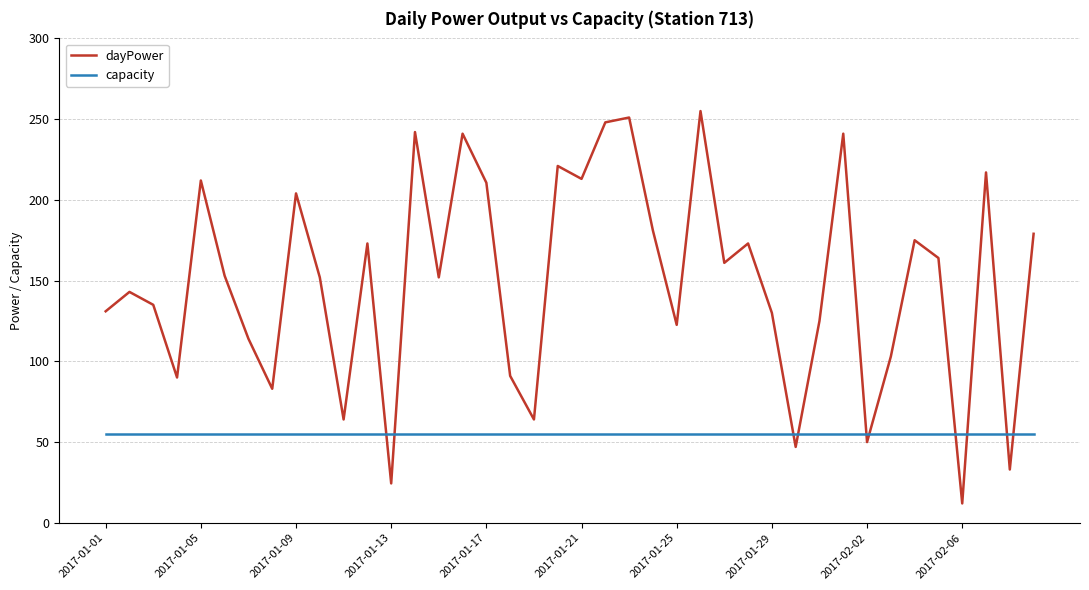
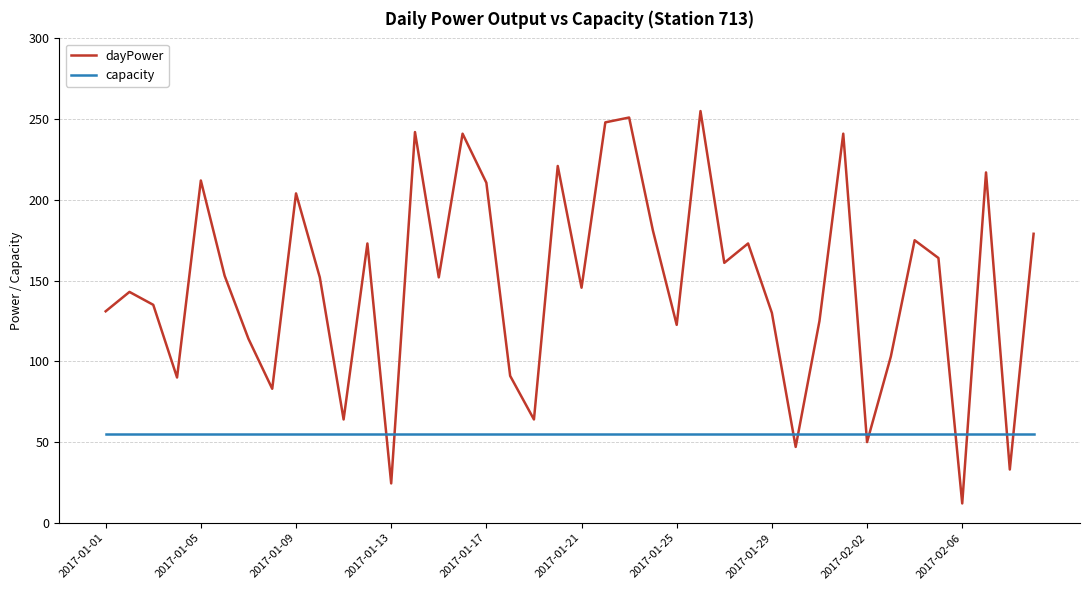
  {
    "dayPower": {
      "2017-01-01": 131,
      "2017-01-05": 212,
      "2017-01-09": 204,
      "2017-01-13": 24,
      "2017-01-17": 211,
-     "2017-01-21": 213,
+     "2017-01-21": 146,
      "2017-01-25": 123,
      "2017-01-29": 130,
      "2017-02-02": 50,
      "2017-02-06": 12
    },
    "capacity": {
      "2017-01-01": 55,
      "2017-01-05": 55,
      "2017-01-09": 55,
      "2017-01-13": 55,
      "2017-01-17": 55,
      "2017-01-21": 55,
      "2017-01-25": 55,
      "2017-01-29": 55,
      "2017-02-02": 55,
      "2017-02-06": 55
    }
  }
